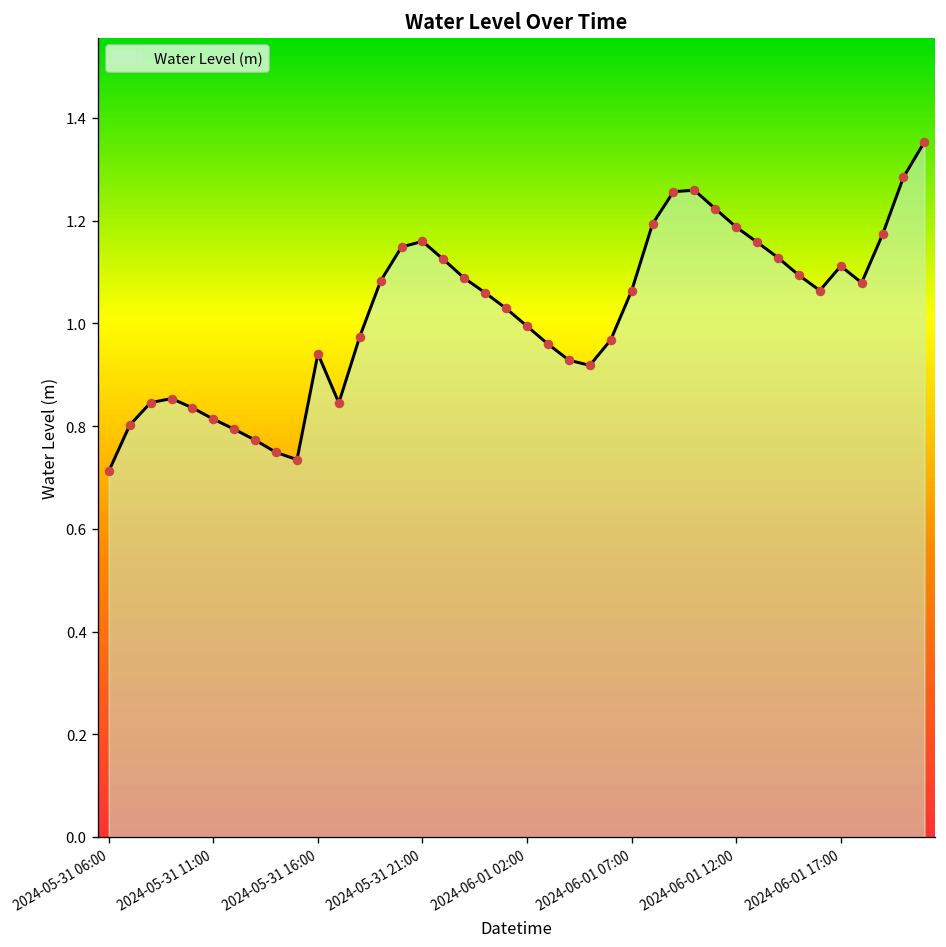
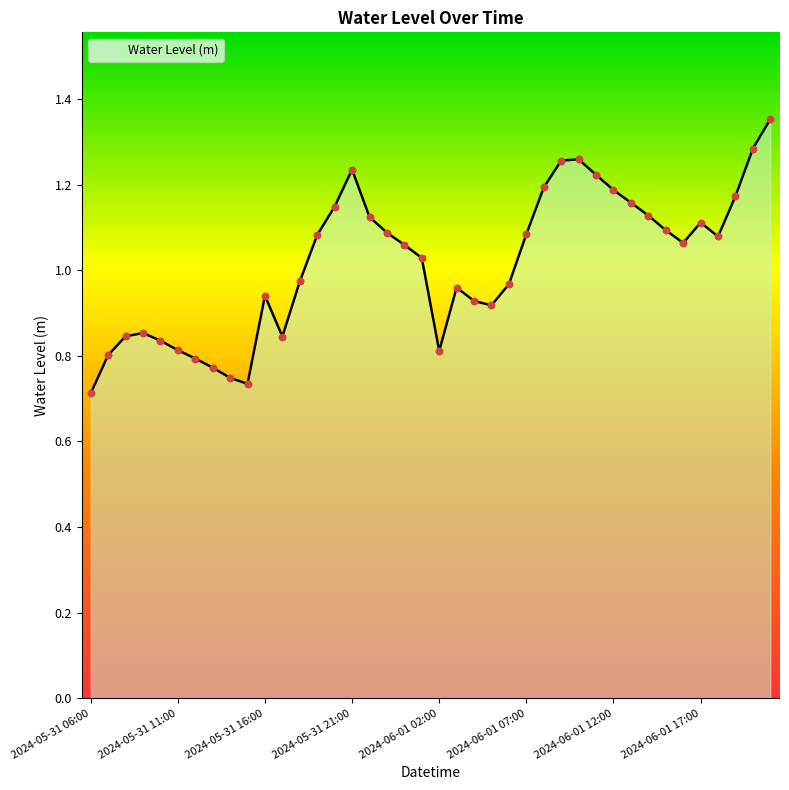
  {
    "2024-05-31 06:00": 0.71,
    "2024-05-31 11:00": 0.81,
    "2024-05-31 16:00": 0.94,
-   "2024-05-31 21:00": 1.16,
-   "2024-06-01 02:00": 0.99,
-   "2024-06-01 07:00": 1.06,
+   "2024-05-31 21:00": 1.24,
+   "2024-06-01 02:00": 0.81,
+   "2024-06-01 07:00": 1.08,
    "2024-06-01 12:00": 1.19,
    "2024-06-01 17:00": 1.11
  }
